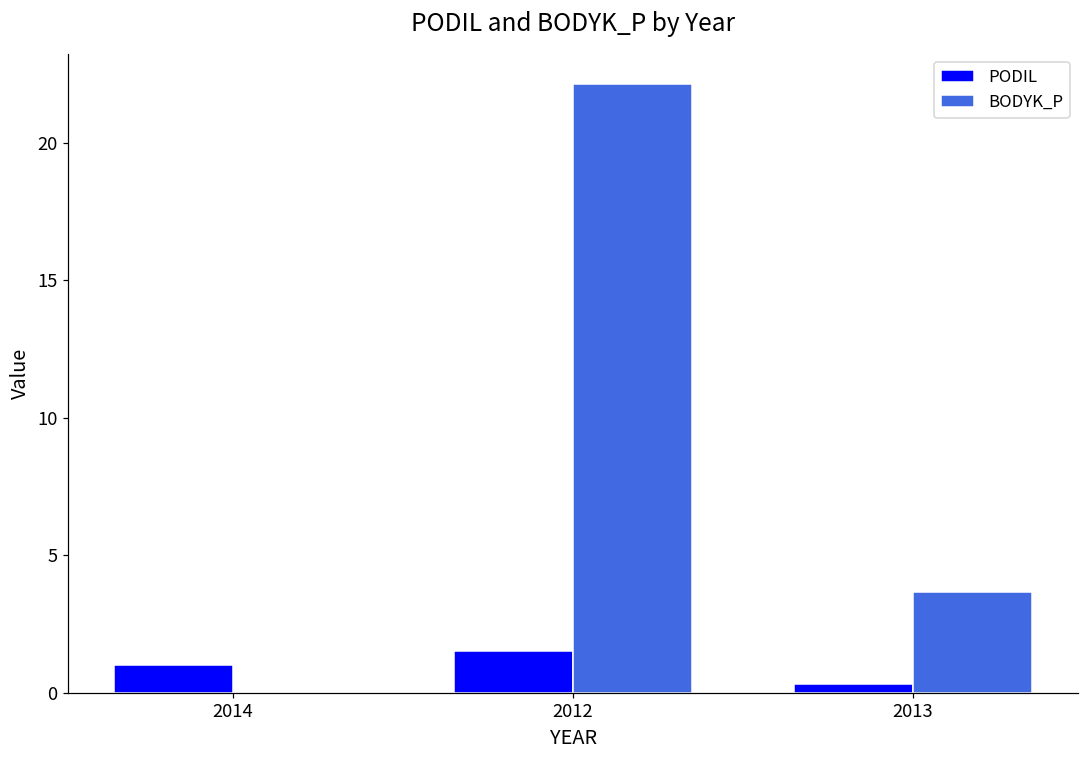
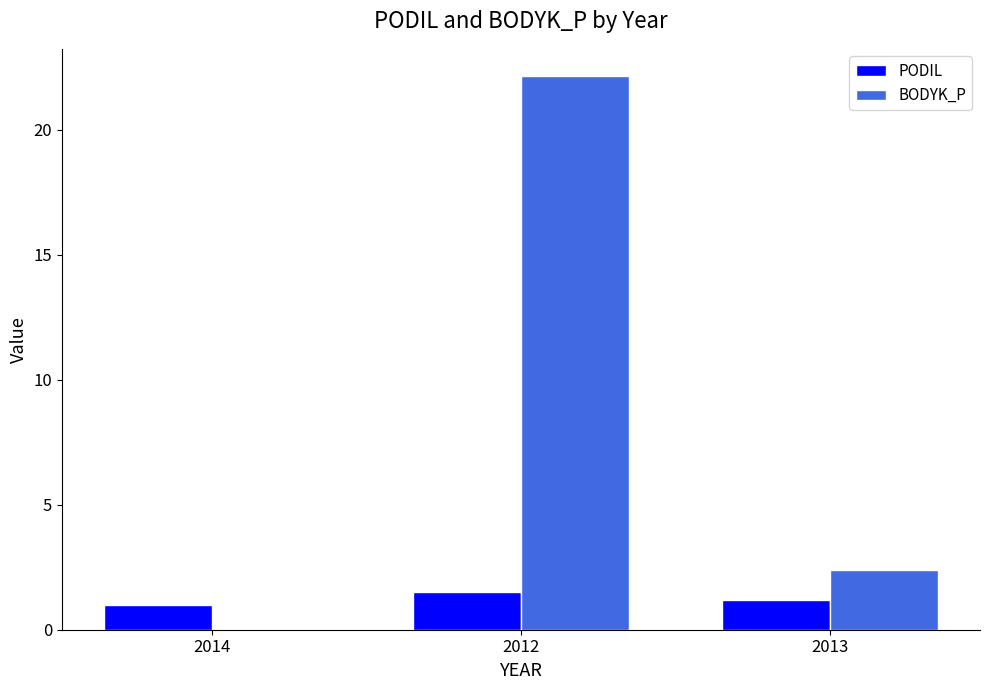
  {
    "PODIL": {
      "2014": 1.0,
      "2012": 1.5,
-     "2013": 0.3
+     "2013": 1.2
    },
    "BODYK_P": {
      "2014": 0.0,
      "2012": 22.1,
-     "2013": 3.7
+     "2013": 2.4
    }
  }
